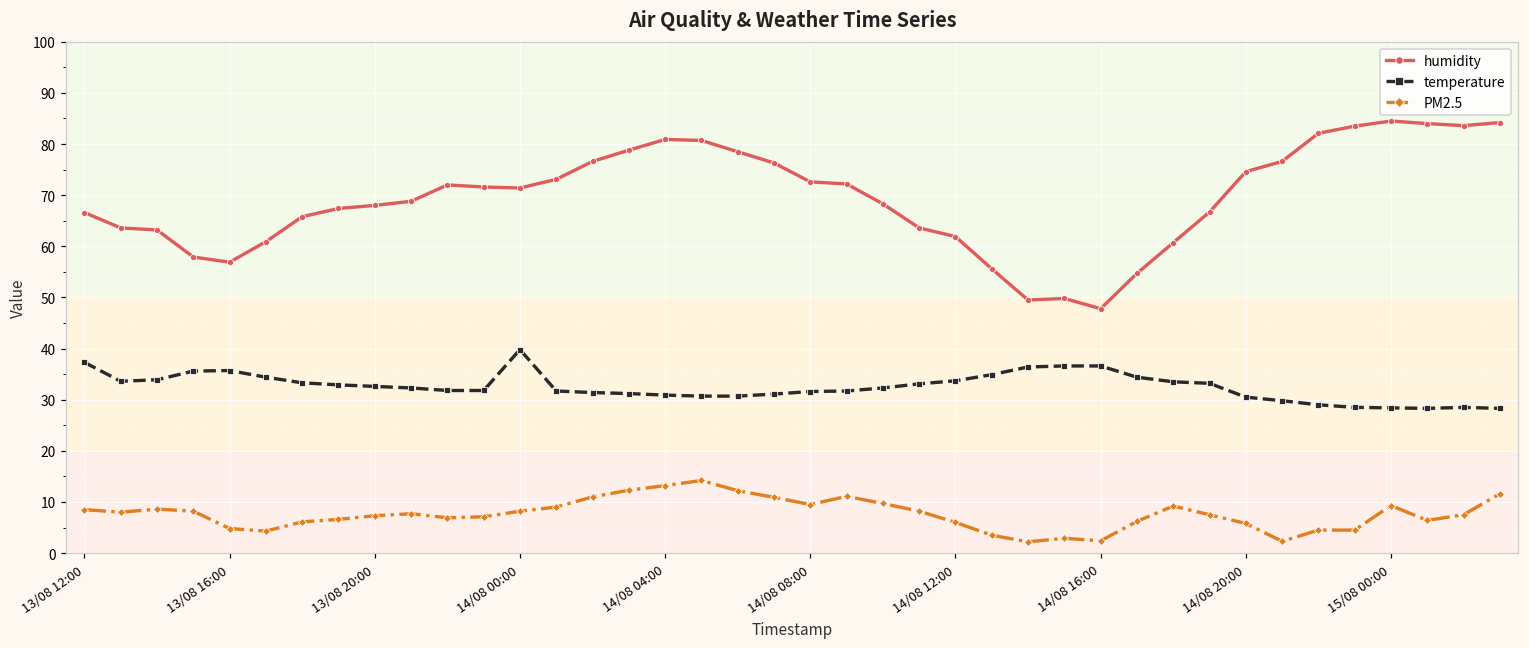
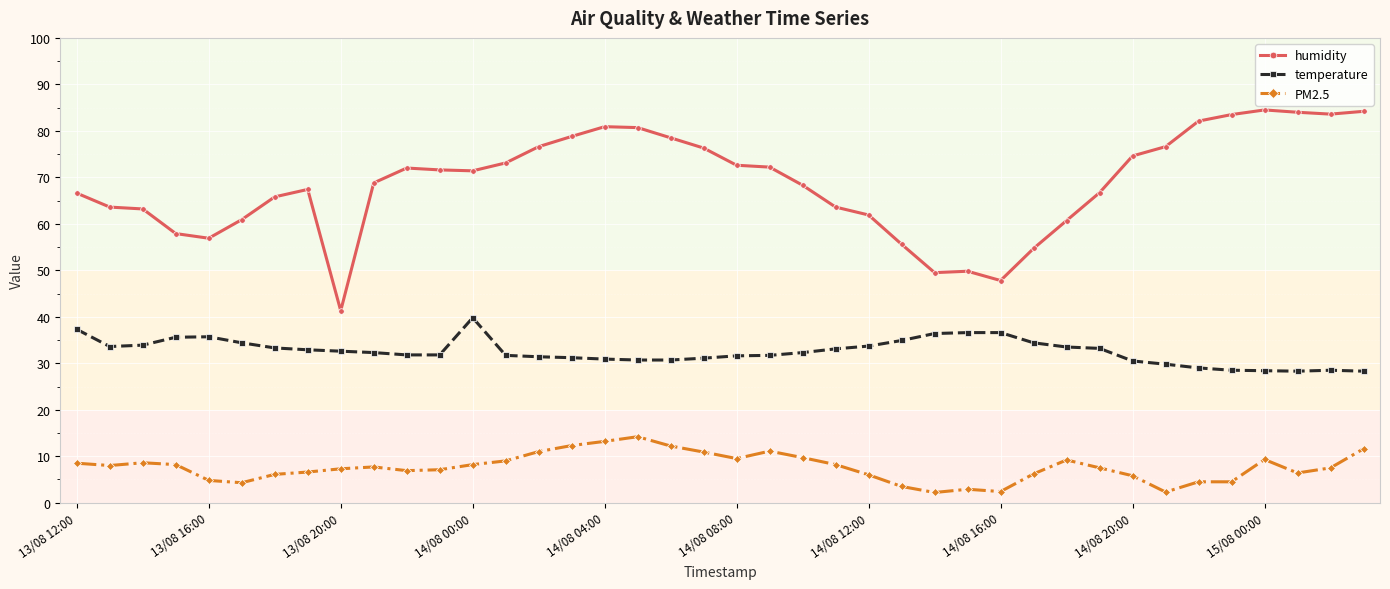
  {
    "humidity": {
      "13/08 12:00": 67,
      "13/08 16:00": 57,
-     "13/08 20:00": 68,
+     "13/08 20:00": 41,
      "14/08 00:00": 71,
      "14/08 04:00": 81,
      "14/08 08:00": 73,
      "14/08 12:00": 62,
      "14/08 16:00": 48,
      "14/08 20:00": 75,
      "15/08 00:00": 85
    },
    "temperature": {
      "13/08 12:00": 37,
      "13/08 16:00": 36,
      "13/08 20:00": 33,
      "14/08 00:00": 40,
      "14/08 04:00": 31,
      "14/08 08:00": 32,
      "14/08 12:00": 34,
      "14/08 16:00": 37,
      "14/08 20:00": 31,
      "15/08 00:00": 28
    },
    "PM2.5": {
      "13/08 12:00": 9,
      "13/08 16:00": 5,
      "13/08 20:00": 7,
      "14/08 00:00": 8,
      "14/08 04:00": 13,
      "14/08 08:00": 10,
      "14/08 12:00": 6,
      "14/08 16:00": 2,
      "14/08 20:00": 6,
      "15/08 00:00": 9
    }
  }
